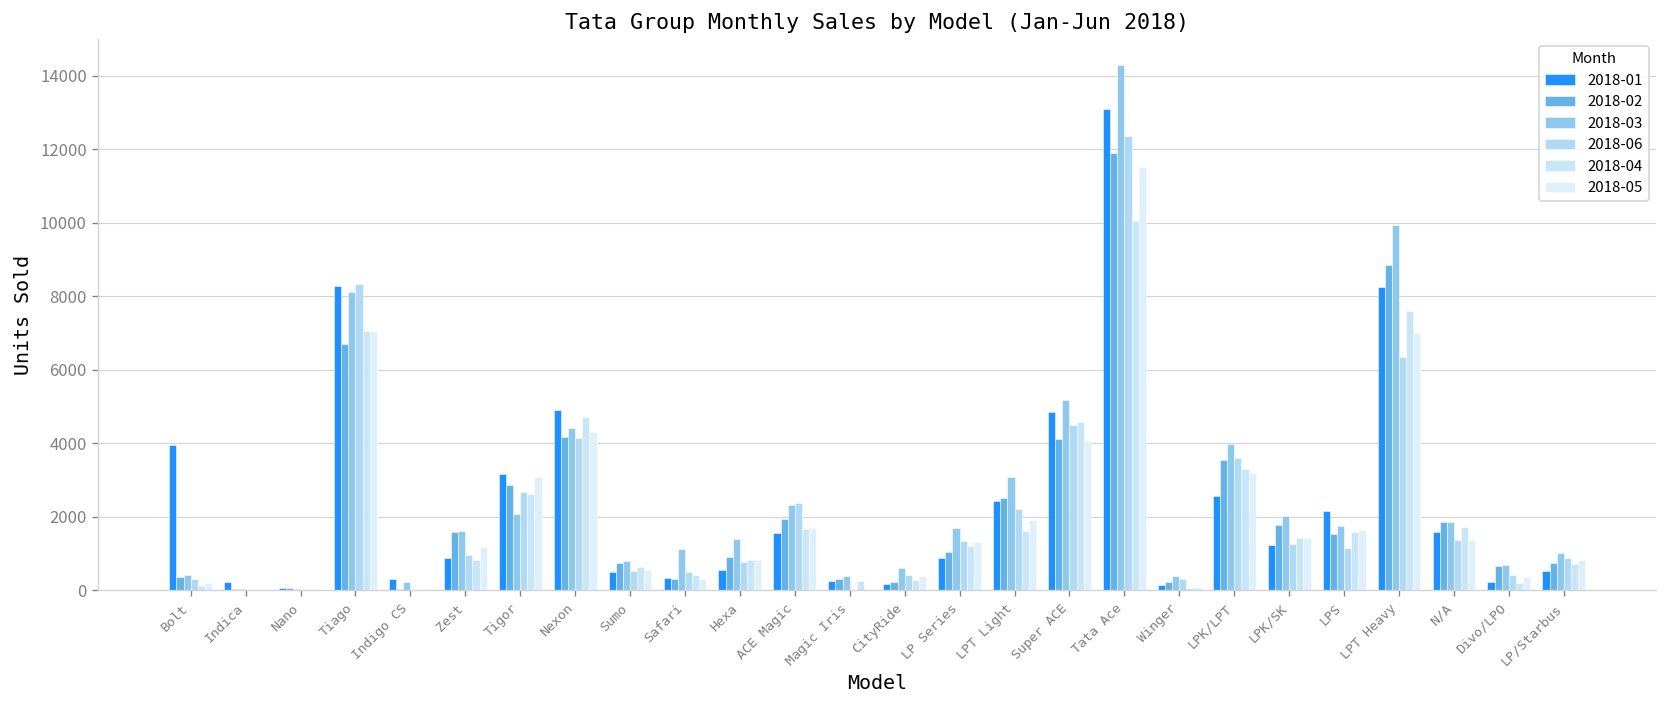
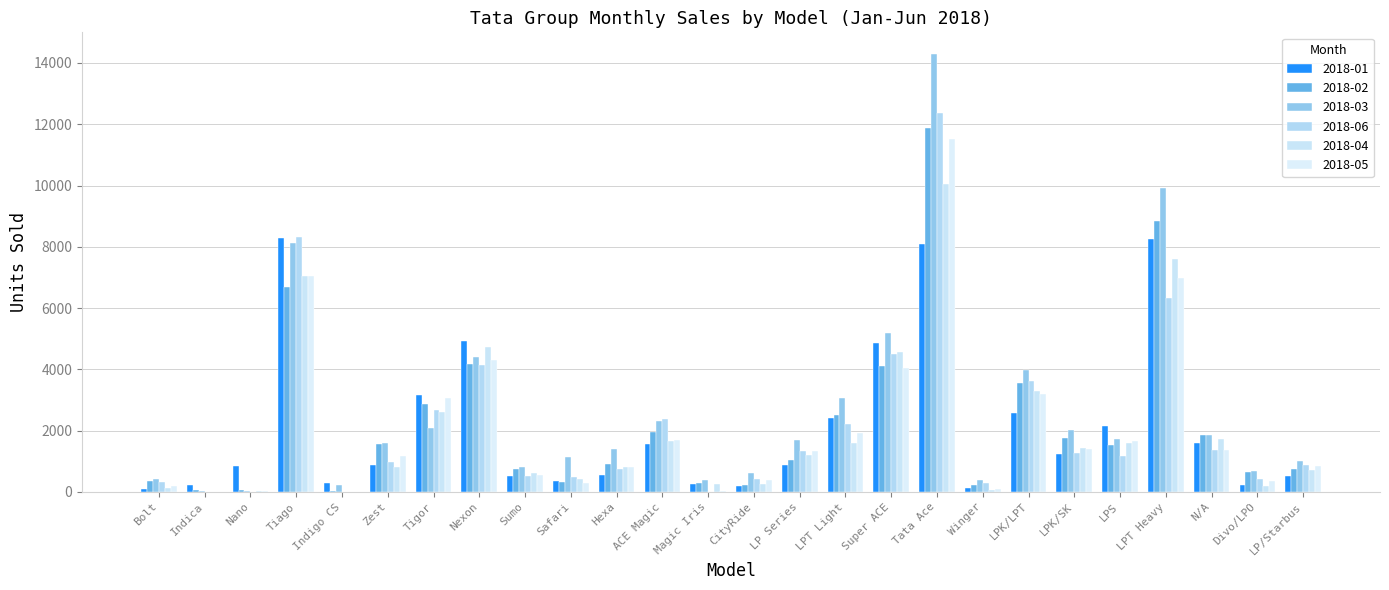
  {
    "2018-01": {
-     "Bolt": 3900,
+     "Bolt": 100,
      "Indica": 200,
-     "Nano": 100,
+     "Nano": 800,
      "Tiago": 8300,
      "Indigo CS": 300,
      "Zest": 900,
      "Tigor": 3200,
      "Nexon": 4900,
      "Sumo": 500,
      "Safari": 300,
      "Hexa": 600,
      "ACE Magic": 1600,
      "Magic Iris": 300,
      "CityRide": 200,
      "LP Series": 900,
      "LPT Light": 2400,
      "Super ACE": 4800,
-     "Tata Ace": 13100,
+     "Tata Ace": 8100,
      "Winger": 100,
      "LPK/LPT": 2600,
      "LPK/SK": 1200,
      "LPS": 2100,
      "LPT Heavy": 8200,
      "N/A": 1600,
      "Divo/LPO": 200,
      "LP/Starbus": 500
    }
  }
